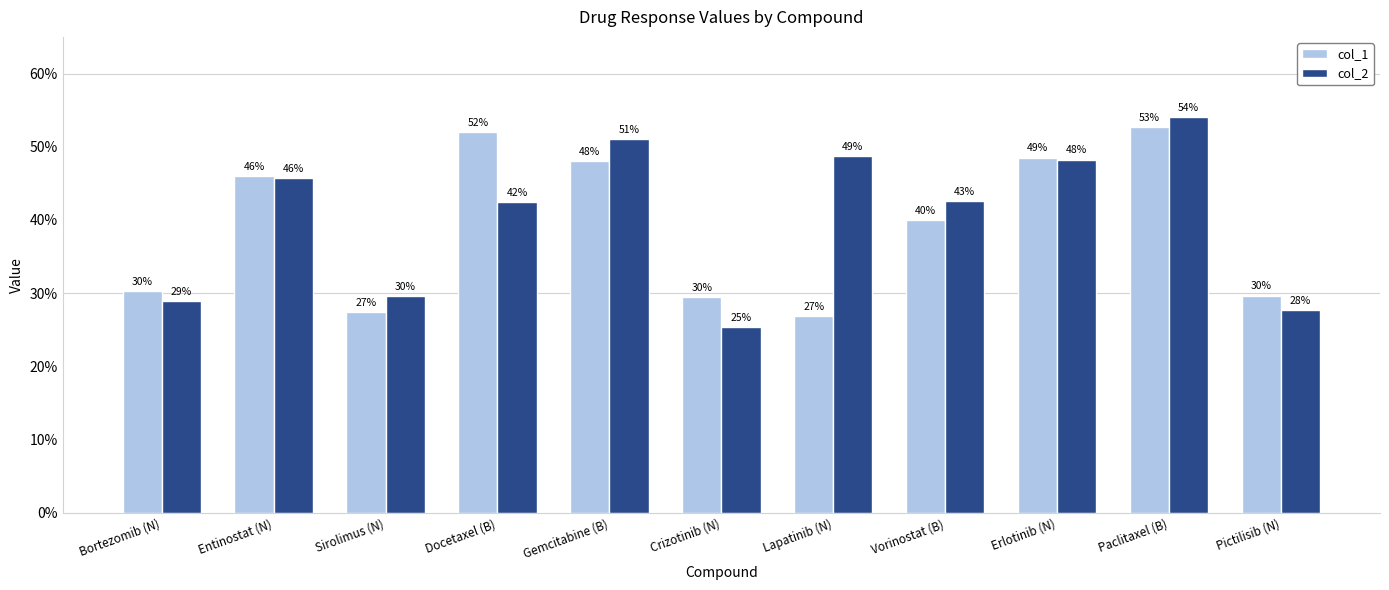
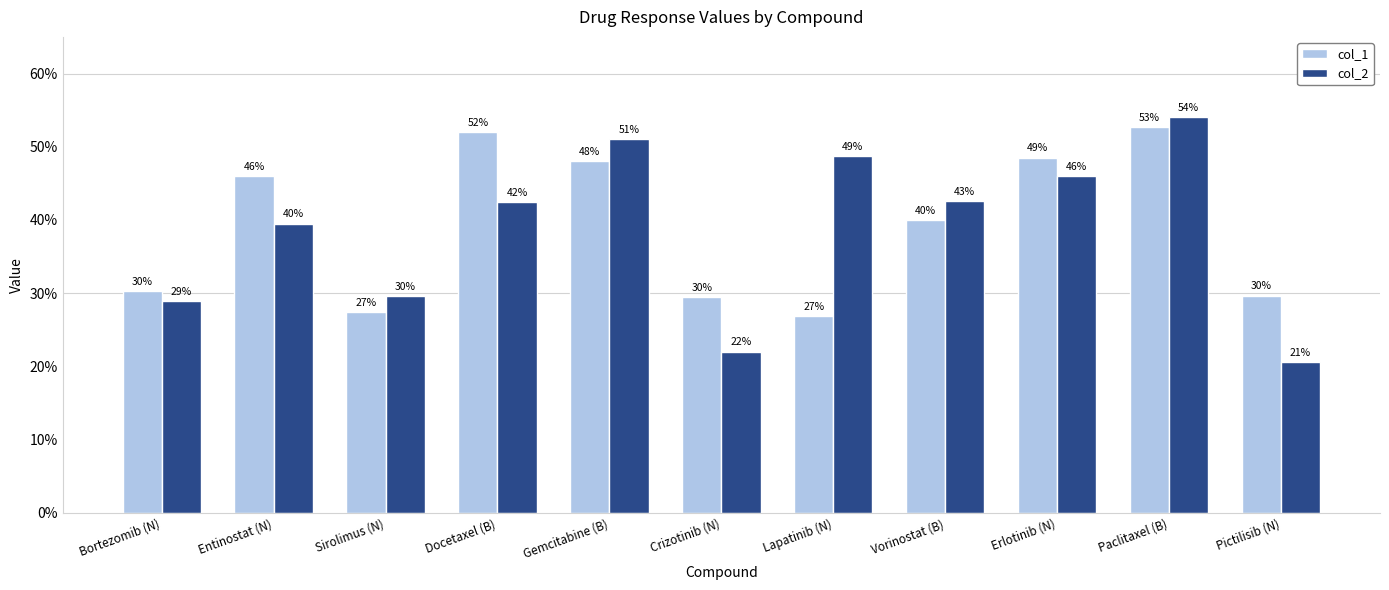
  {
    "col_1": {
      "Bortezomib (N)": "30%",
      "Entinostat (N)": "46%",
      "Sirolimus (N)": "27%",
      "Docetaxel (B)": "52%",
      "Gemcitabine (B)": "48%",
      "Crizotinib (N)": "30%",
      "Lapatinib (N)": "27%",
      "Vorinostat (B)": "40%",
      "Erlotinib (N)": "49%",
      "Paclitaxel (B)": "53%",
      "Pictilisib (N)": "30%"
    },
    "col_2": {
      "Bortezomib (N)": "29%",
-     "Entinostat (N)": "46%",
+     "Entinostat (N)": "40%",
      "Sirolimus (N)": "30%",
      "Docetaxel (B)": "42%",
      "Gemcitabine (B)": "51%",
-     "Crizotinib (N)": "25%",
+     "Crizotinib (N)": "22%",
      "Lapatinib (N)": "49%",
      "Vorinostat (B)": "43%",
-     "Erlotinib (N)": "48%",
+     "Erlotinib (N)": "46%",
      "Paclitaxel (B)": "54%",
-     "Pictilisib (N)": "28%"
+     "Pictilisib (N)": "21%"
    }
  }
